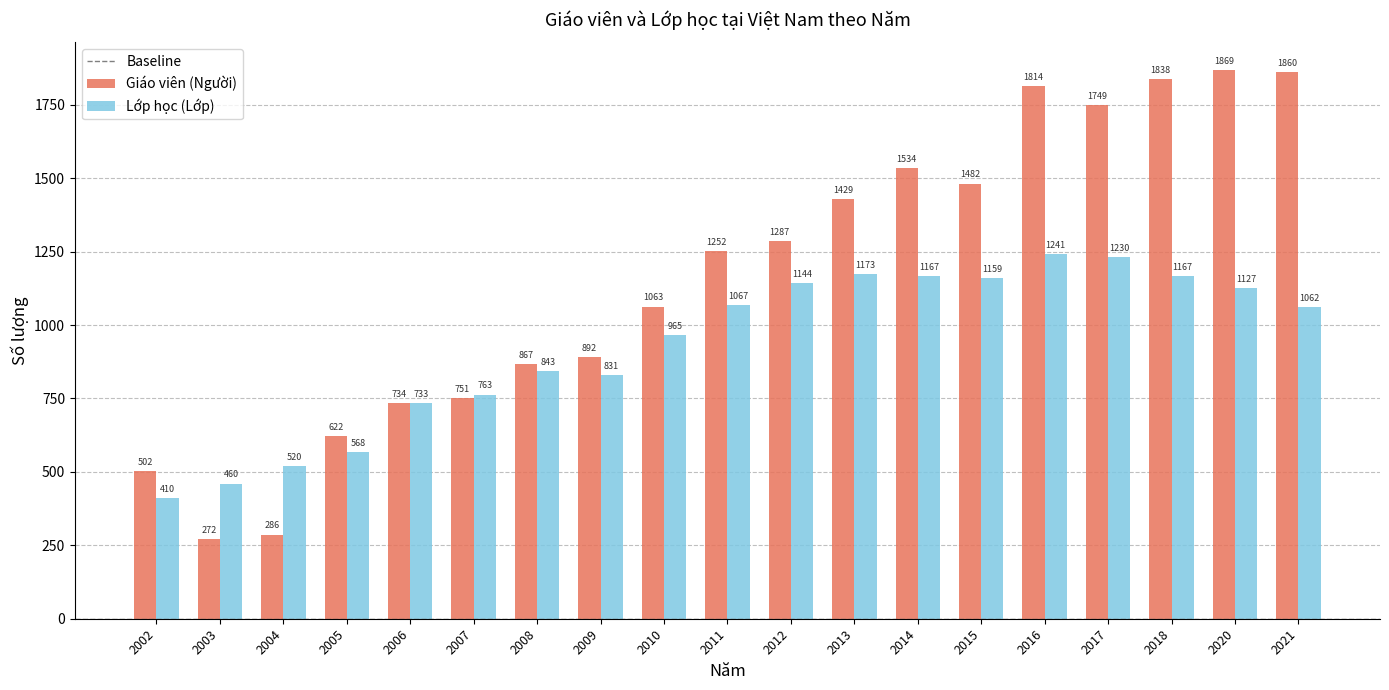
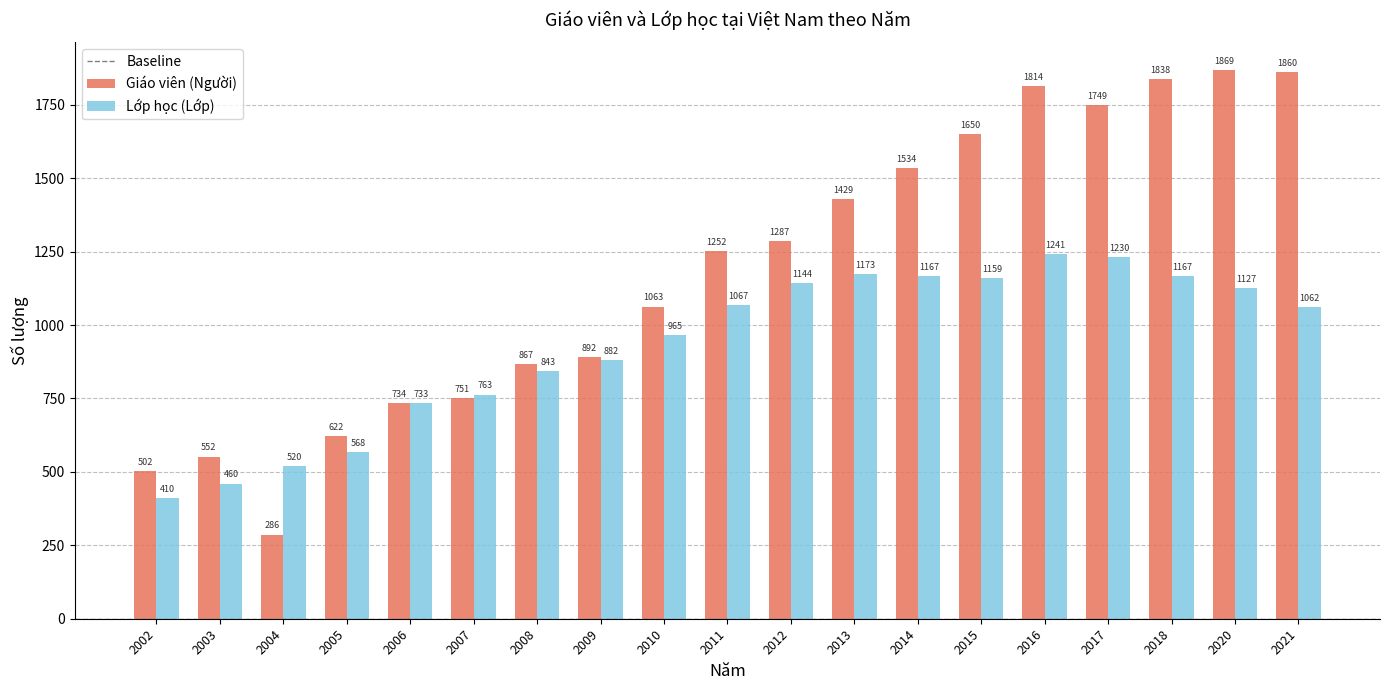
  {
    "Giáo viên (Người)": {
      "2002": 502,
-     "2003": 272,
+     "2003": 552,
      "2004": 286,
      "2005": 622,
      "2006": 734,
      "2007": 751,
      "2008": 867,
      "2009": 892,
      "2010": 1063,
      "2011": 1252,
      "2012": 1287,
      "2013": 1429,
      "2014": 1534,
-     "2015": 1482,
+     "2015": 1650,
      "2016": 1814,
      "2017": 1749,
      "2018": 1838,
      "2020": 1869,
      "2021": 1860
    },
    "Lớp học (Lớp)": {
      "2002": 410,
      "2003": 460,
      "2004": 520,
      "2005": 568,
      "2006": 733,
      "2007": 763,
      "2008": 843,
-     "2009": 831,
+     "2009": 882,
      "2010": 965,
      "2011": 1067,
      "2012": 1144,
      "2013": 1173,
      "2014": 1167,
      "2015": 1159,
      "2016": 1241,
      "2017": 1230,
      "2018": 1167,
      "2020": 1127,
      "2021": 1062
    }
  }
